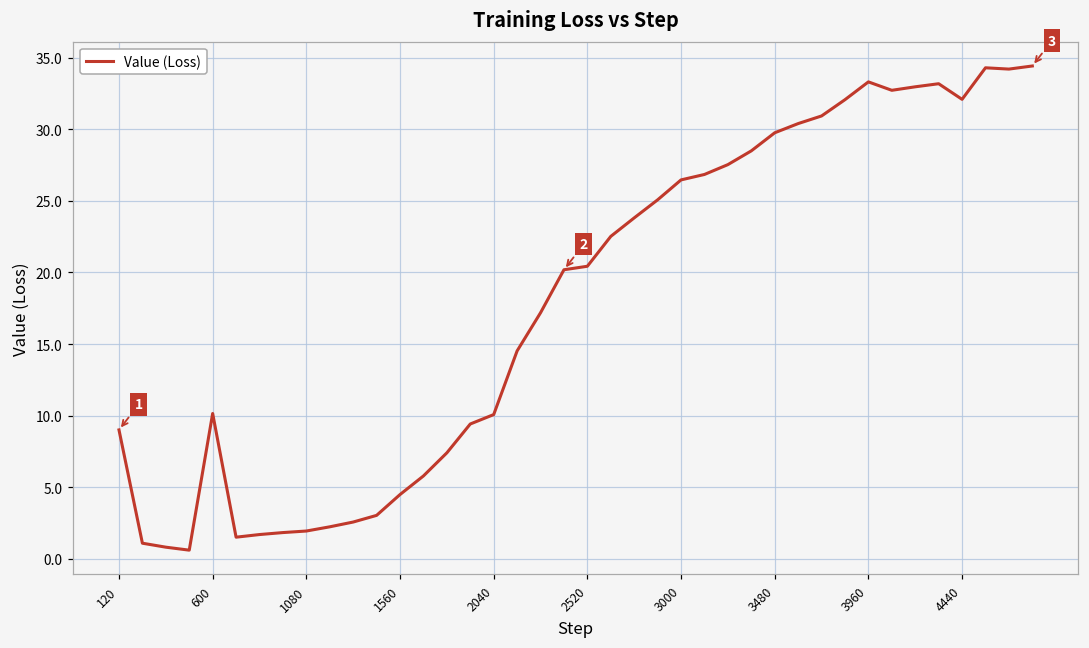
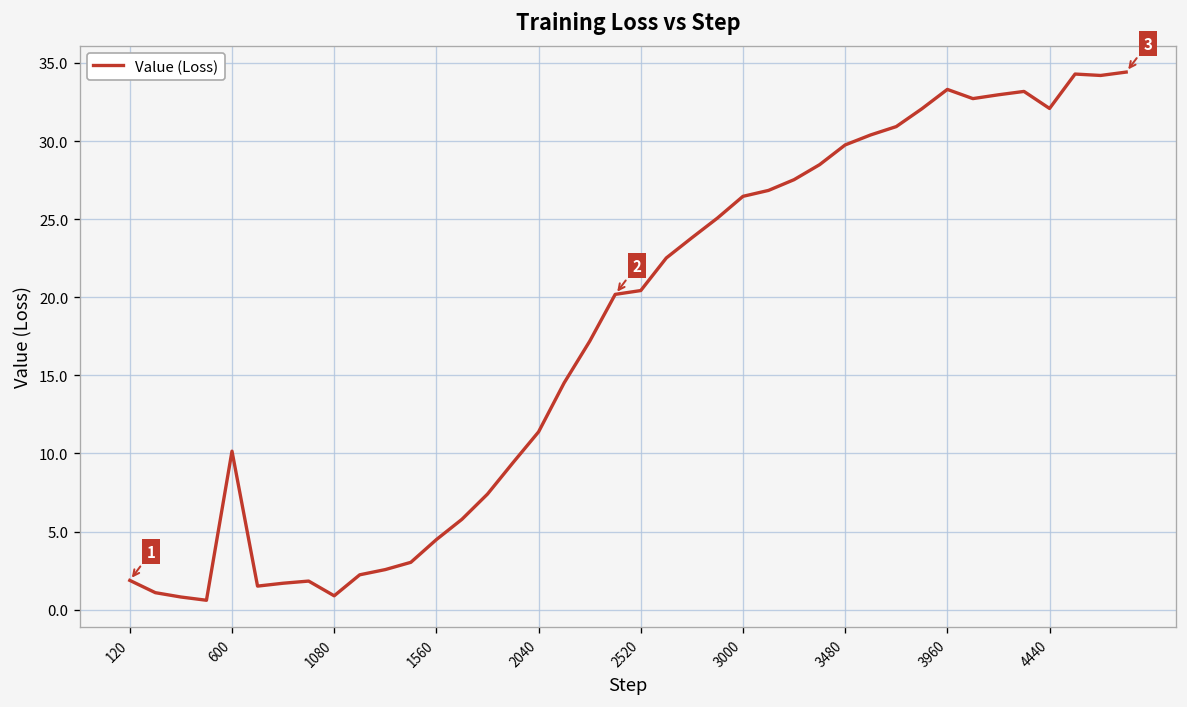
  {
-   "120": 9.0,
+   "120": 1.9,
    "600": 10.1,
-   "1080": 1.9,
+   "1080": 0.9,
    "1560": 4.5,
-   "2040": 10.1,
+   "2040": 11.4,
    "3000": 26.5,
    "3480": 29.8,
    "3960": 33.3,
    "4440": 32.1
  }
